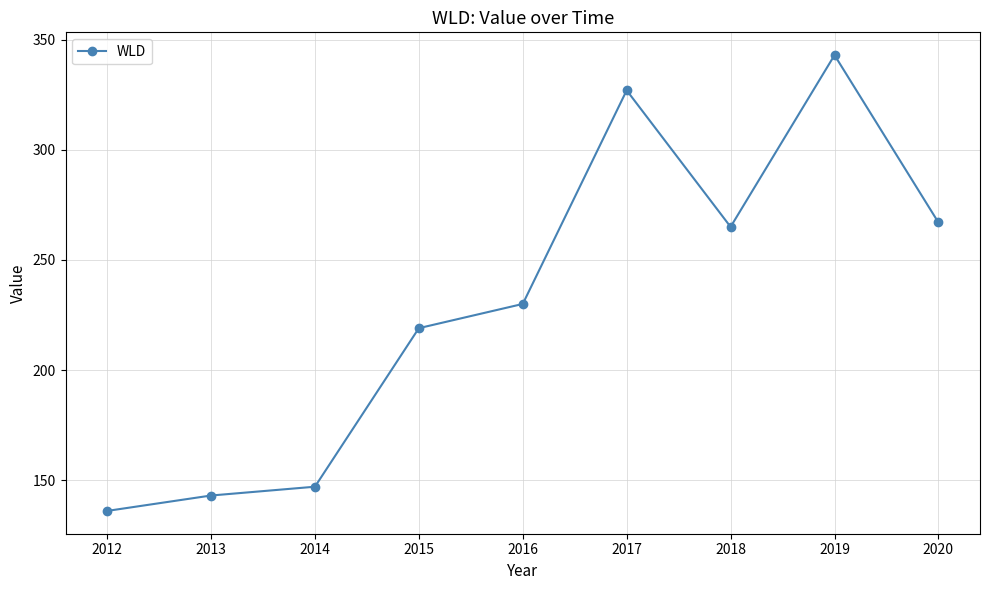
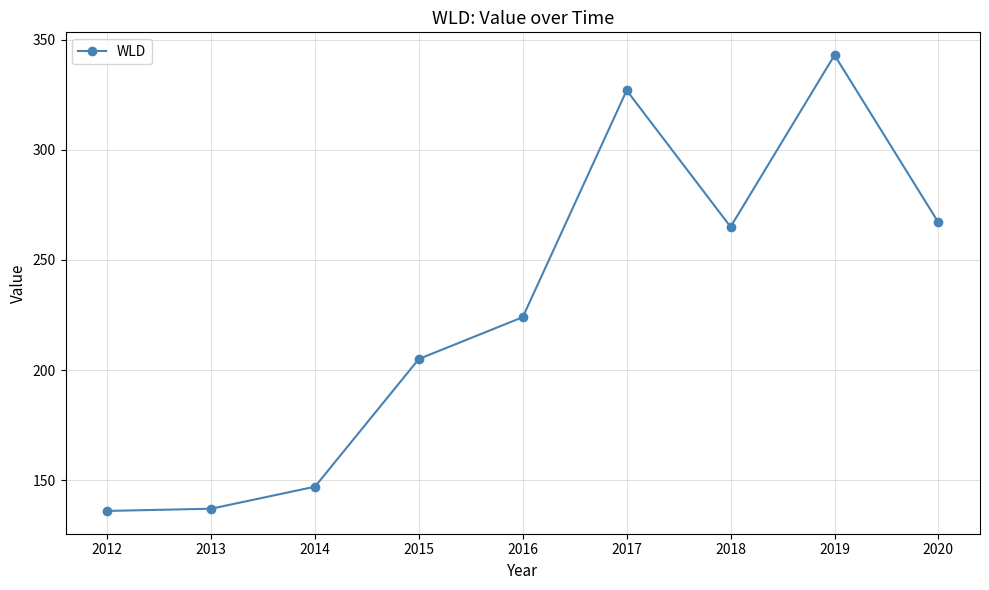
  {
    "2012": 136,
-   "2013": 143,
+   "2013": 137,
    "2014": 147,
-   "2015": 219,
-   "2016": 230,
+   "2015": 205,
+   "2016": 224,
    "2017": 327,
    "2018": 265,
    "2019": 343,
    "2020": 267
  }
